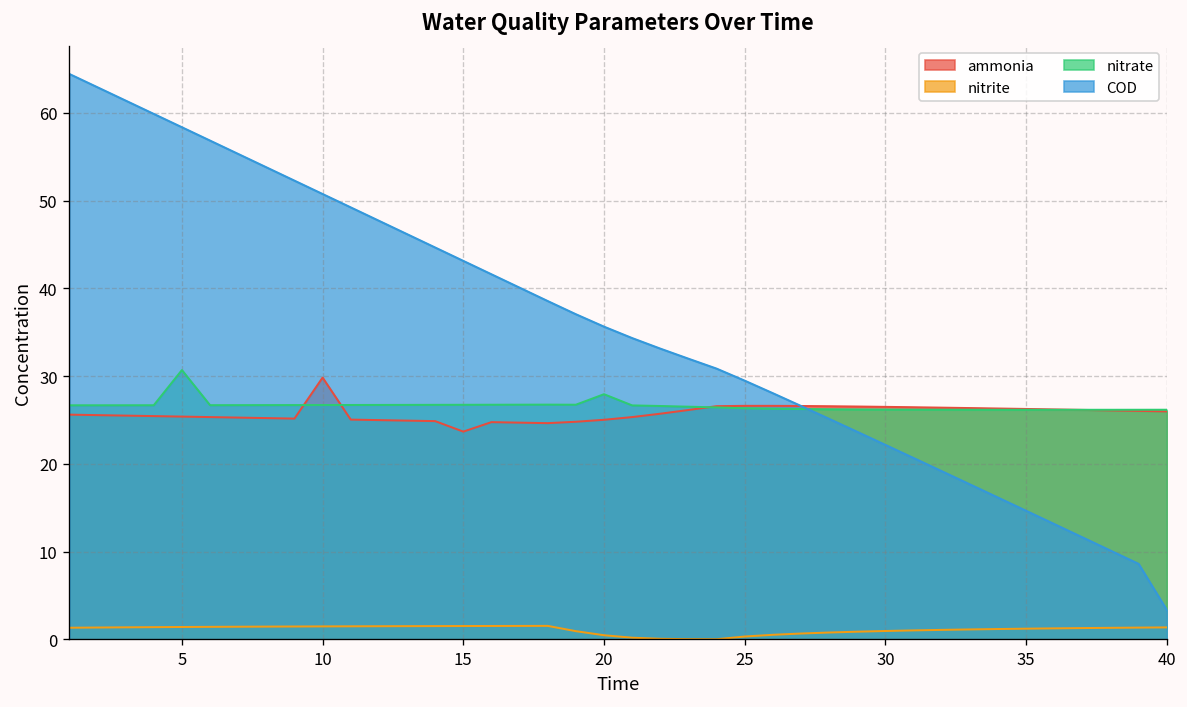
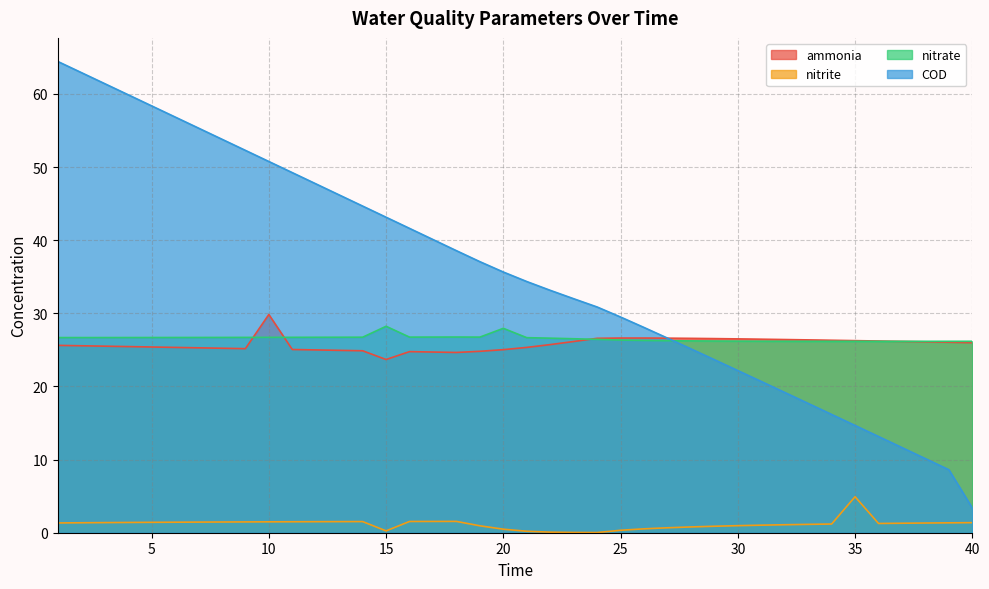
  {
    "ammonia": {
      "5": 25,
      "10": 30,
      "15": 24,
      "20": 25
    },
    "nitrite": {
      "5": 1,
      "10": 1,
-     "15": 2,
+     "15": 0,
      "20": 0,
      "25": 0,
      "30": 1,
-     "35": 1,
+     "35": 5,
      "40": 1
    },
    "nitrate": {
-     "5": 31,
+     "5": 27,
      "10": 27,
-     "15": 27,
+     "15": 28,
      "20": 28
    },
    "COD": {
      "5": 58,
      "10": 51,
      "15": 43,
      "20": 36,
      "25": 29,
      "30": 22,
      "35": 15,
      "40": 3
    }
  }
